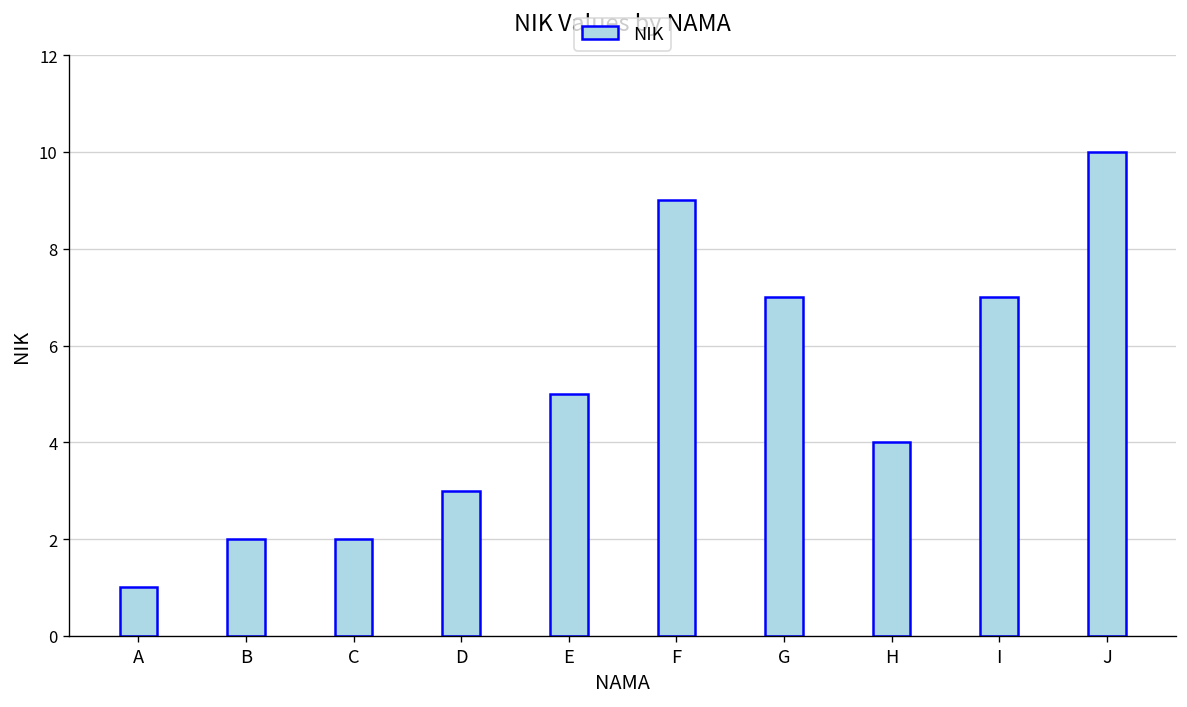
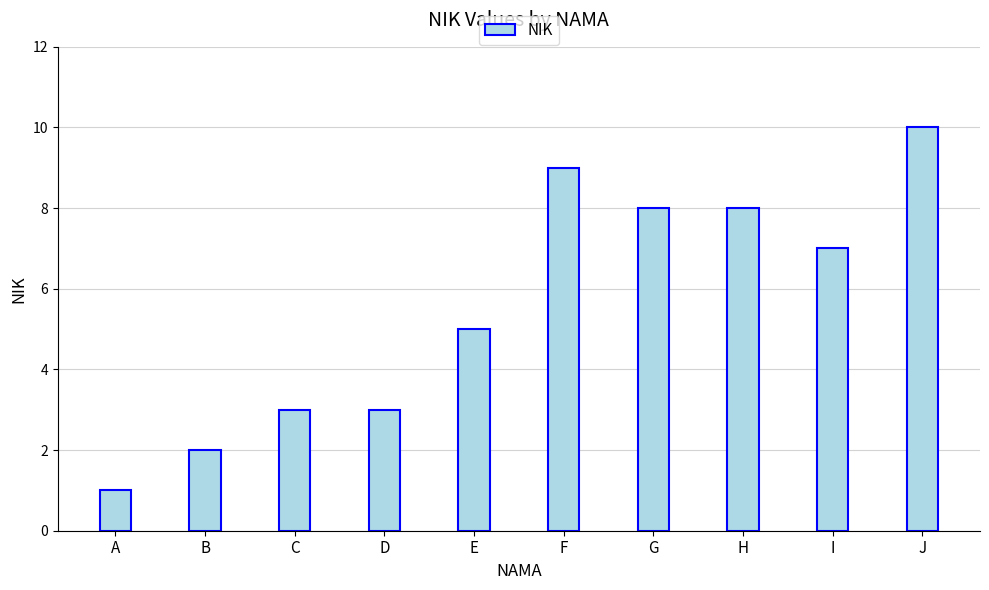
  {
    "A": 1,
    "B": 2,
-   "C": 2,
+   "C": 3,
    "D": 3,
    "E": 5,
    "F": 9,
-   "G": 7,
-   "H": 4,
+   "G": 8,
+   "H": 8,
    "I": 7,
    "J": 10
  }
